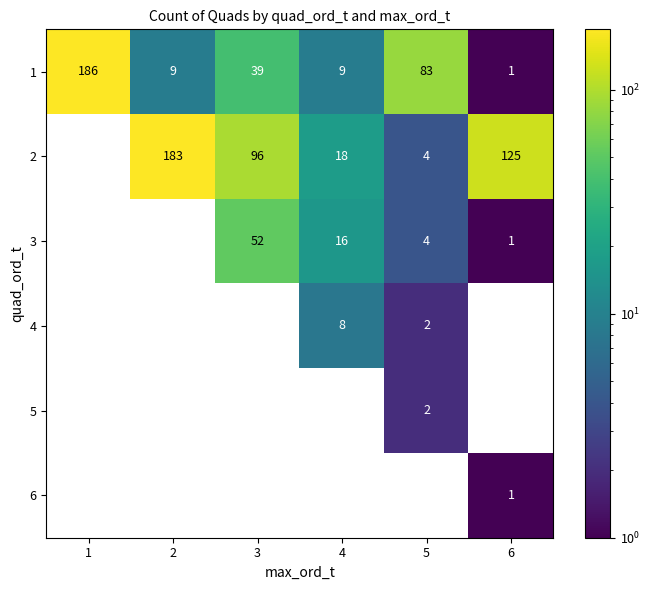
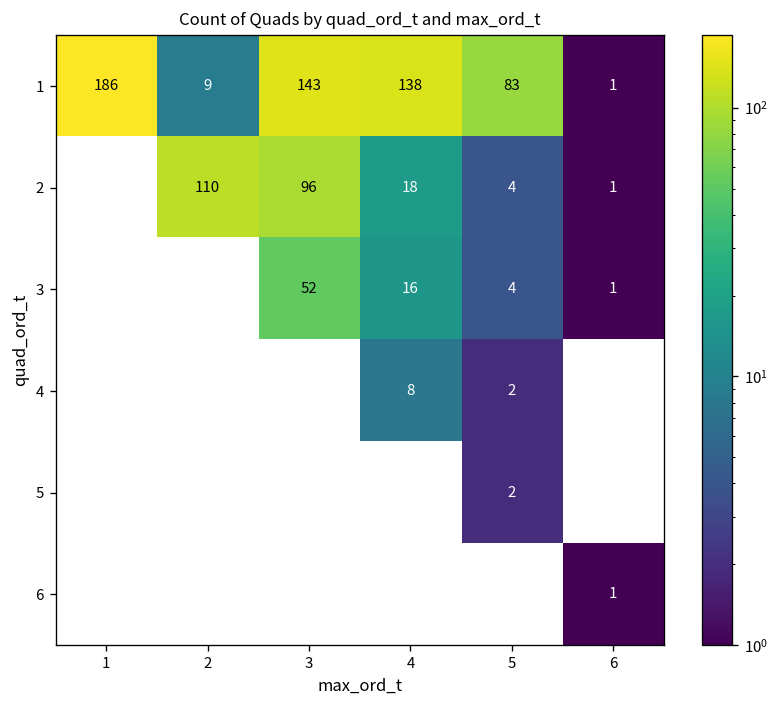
  {
    "1": {
      "1": 186,
      "2": 9,
-     "3": 39,
-     "4": 9,
+     "3": 143,
+     "4": 138,
      "5": 83,
      "6": 1
    },
    "2": {
-     "2": 183,
+     "2": 110,
      "3": 96,
      "4": 18,
      "5": 4,
-     "6": 125
+     "6": 1
    },
    "3": {
      "3": 52,
      "4": 16,
      "5": 4,
      "6": 1
    },
    "4": {
      "4": 8,
      "5": 2
    },
    "5": {
      "5": 2
    },
    "6": {
      "6": 1
    }
  }
